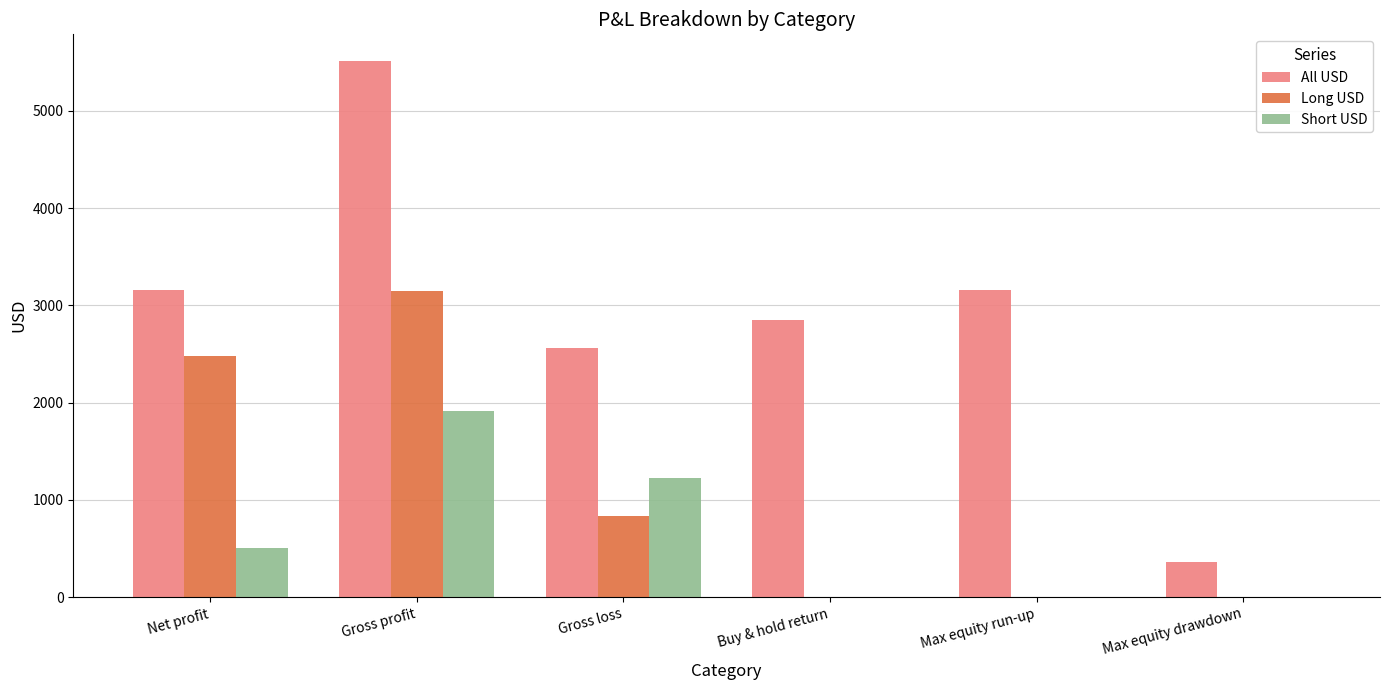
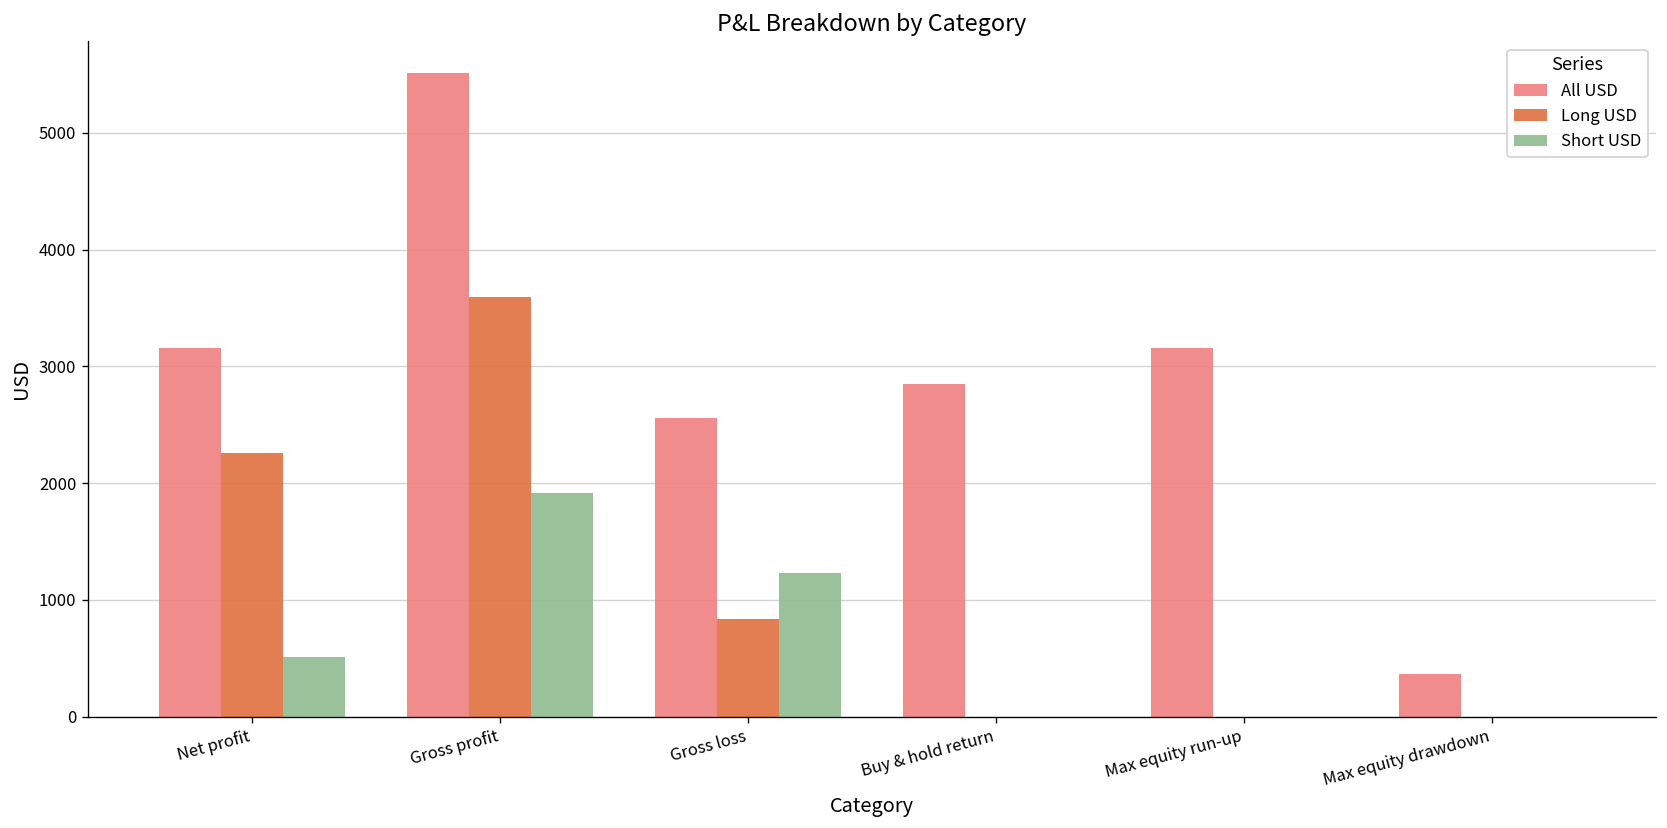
  {
    "All USD": {
      "Net profit": 3200,
      "Gross profit": 5500,
      "Gross loss": 2600,
      "Buy & hold return": 2800,
      "Max equity run-up": 3200,
      "Max equity drawdown": 400
    },
    "Long USD": {
-     "Net profit": 2500,
-     "Gross profit": 3100,
+     "Net profit": 2300,
+     "Gross profit": 3600,
      "Gross loss": 800,
      "Buy & hold return": 0,
      "Max equity run-up": 0,
      "Max equity drawdown": 0
    },
    "Short USD": {
      "Net profit": 500,
      "Gross profit": 1900,
      "Gross loss": 1200,
      "Buy & hold return": 0,
      "Max equity run-up": 0,
      "Max equity drawdown": 0
    }
  }
